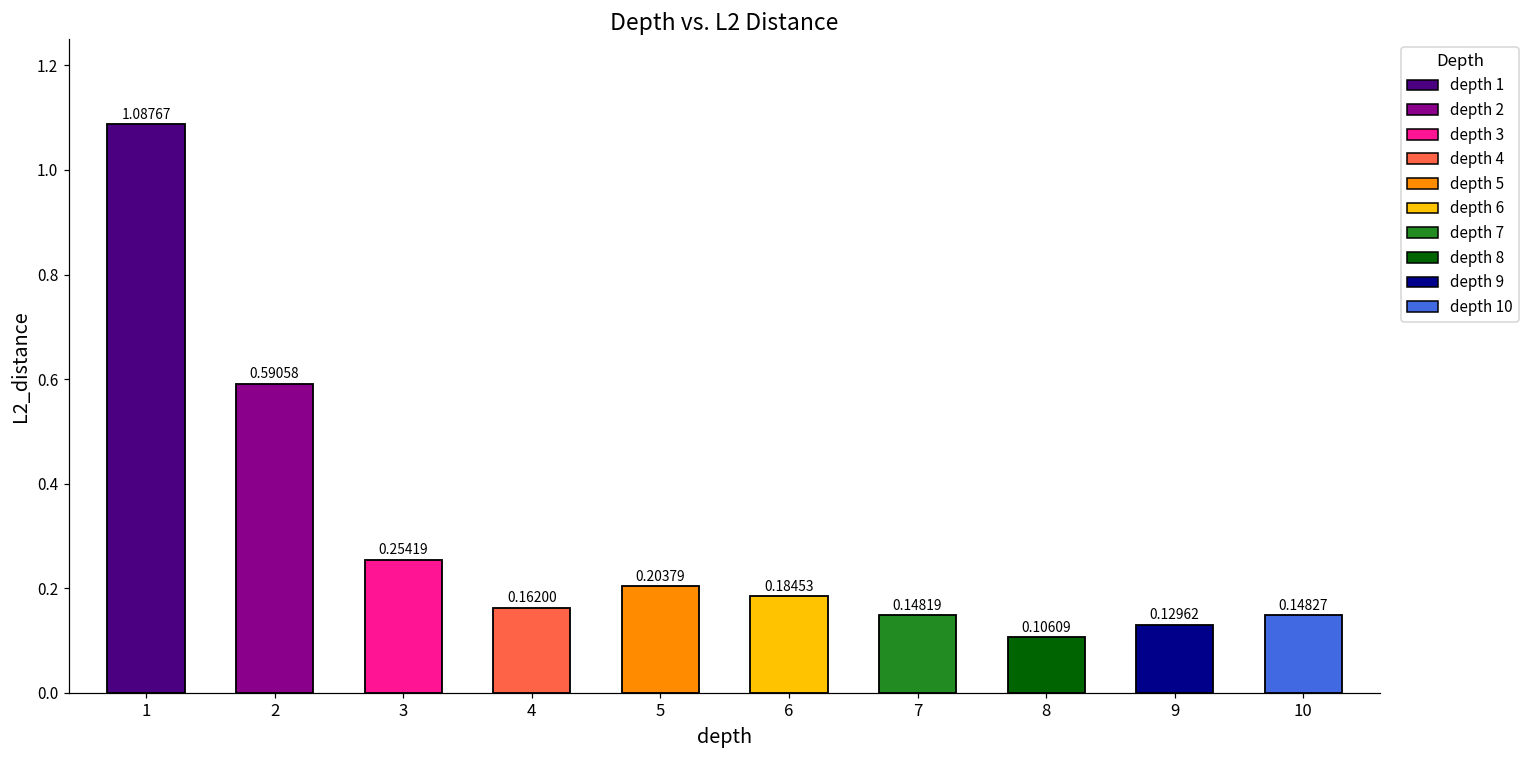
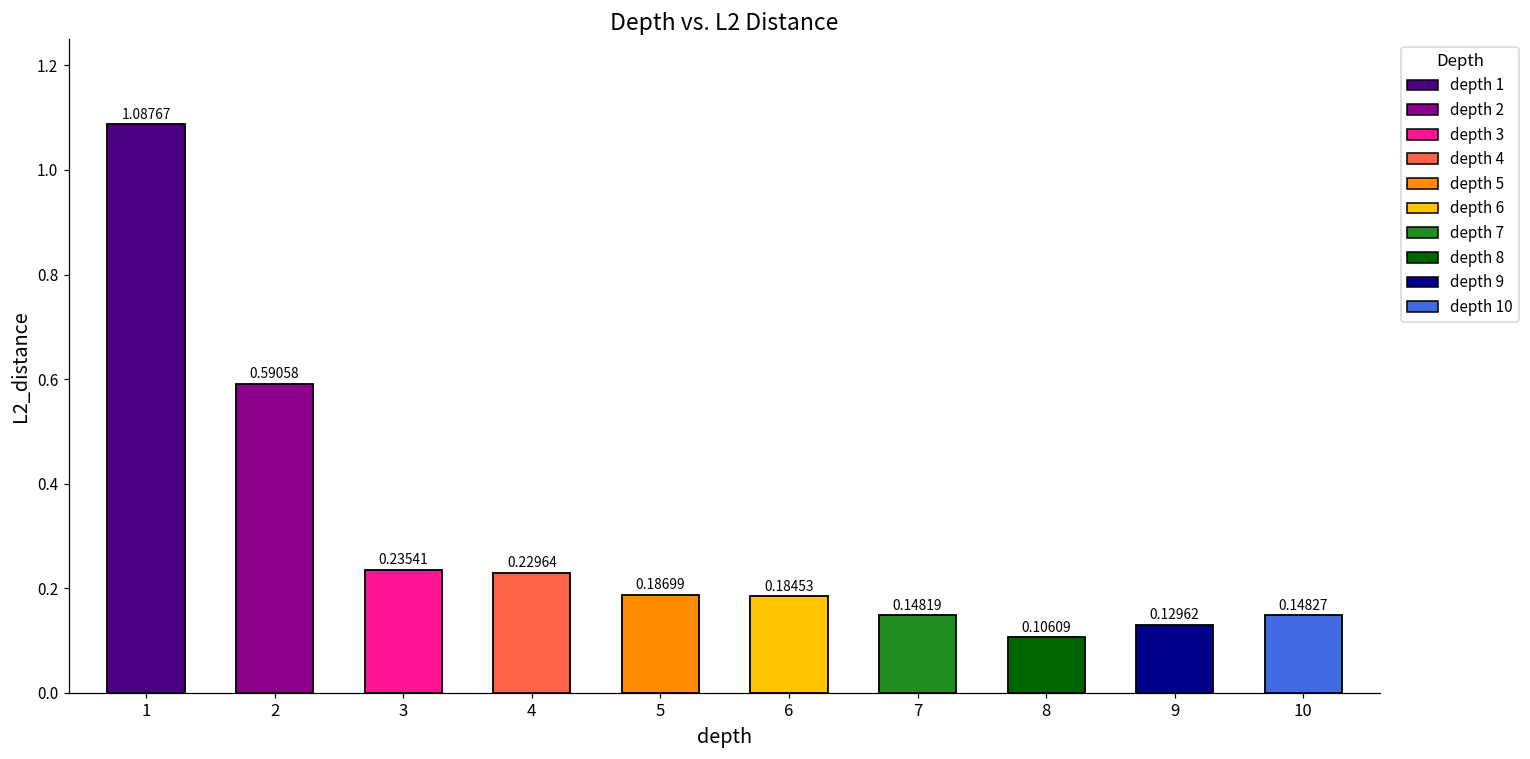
  {
    "1": 1.08767,
    "2": 0.59058,
-   "3": 0.25419,
-   "4": 0.16200,
-   "5": 0.20379,
+   "3": 0.23541,
+   "4": 0.22964,
+   "5": 0.18699,
    "6": 0.18453,
    "7": 0.14819,
    "8": 0.10609,
    "9": 0.12962,
    "10": 0.14827
  }
